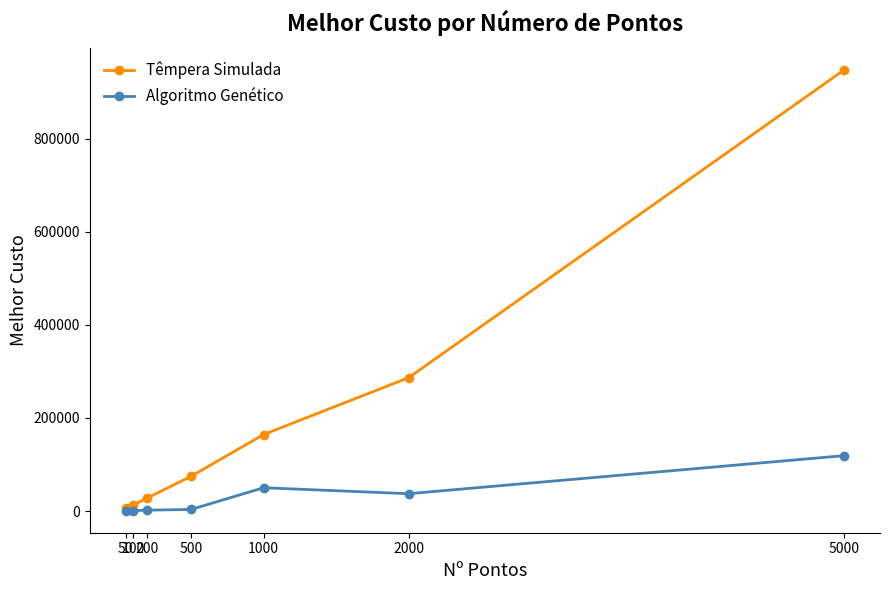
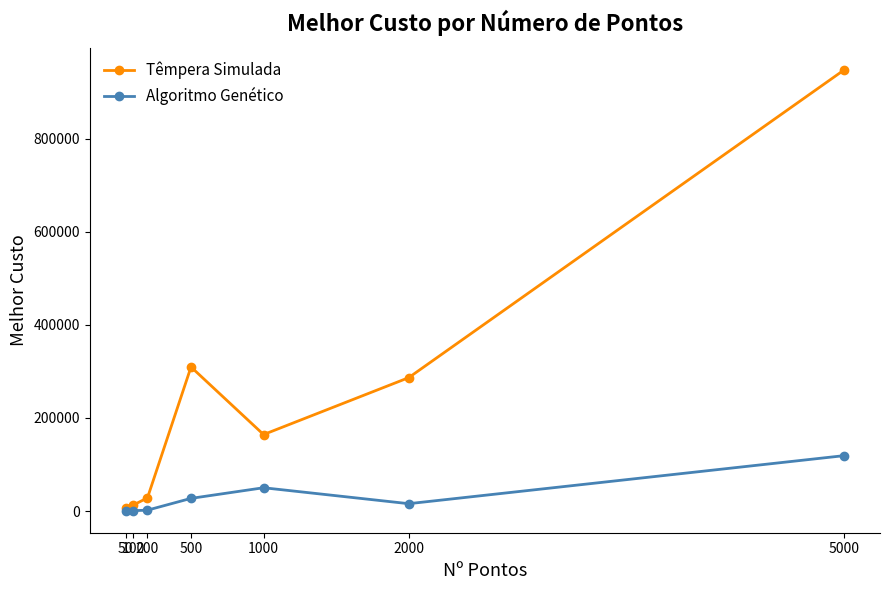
  {
    "Têmpera Simulada": {
-     "500": 70000,
+     "500": 310000,
      "1000": 160000,
      "2000": 290000,
      "5000": 950000
    },
    "Algoritmo Genético": {
-     "500": 0,
+     "500": 30000,
      "1000": 50000,
-     "2000": 40000,
+     "2000": 20000,
      "5000": 120000
    }
  }
